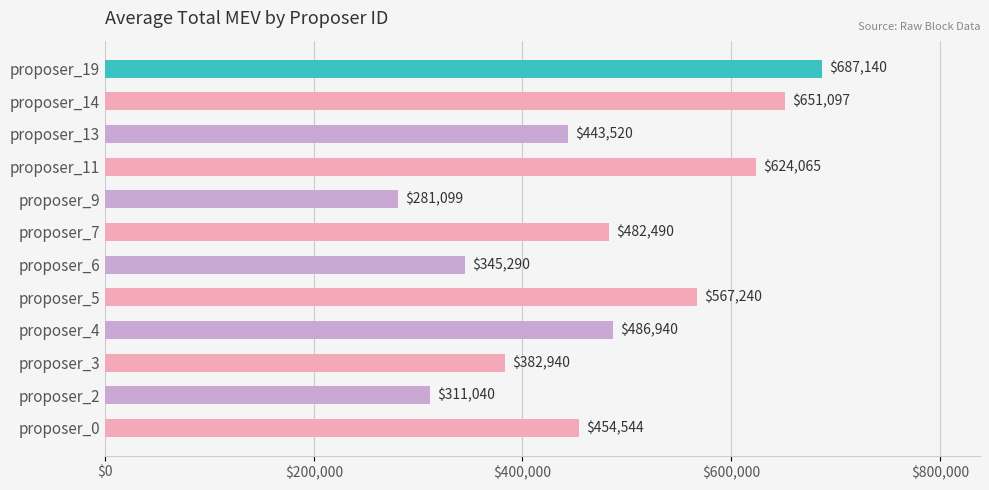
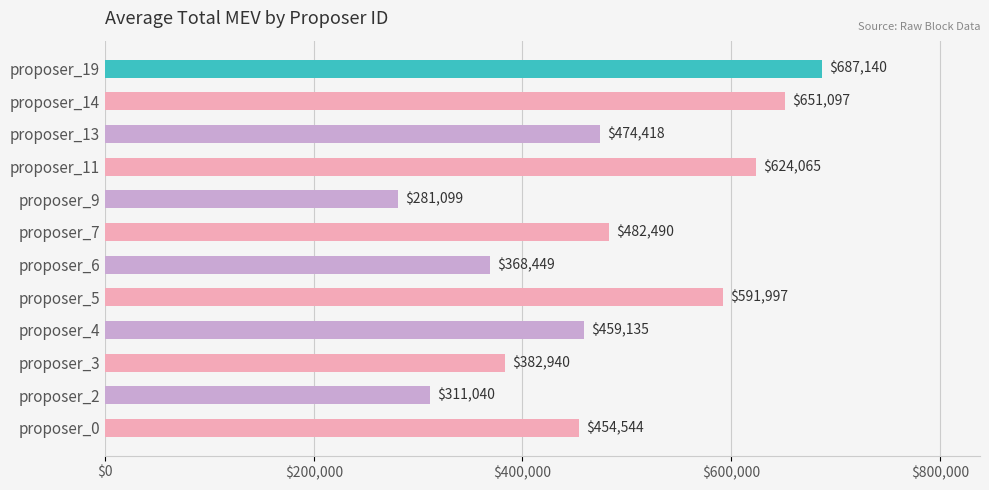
  {
    "proposer_19": "$687,140",
    "proposer_14": "$651,097",
-   "proposer_13": "$443,520",
+   "proposer_13": "$474,418",
    "proposer_11": "$624,065",
    "proposer_9": "$281,099",
    "proposer_7": "$482,490",
-   "proposer_6": "$345,290",
-   "proposer_5": "$567,240",
-   "proposer_4": "$486,940",
+   "proposer_6": "$368,449",
+   "proposer_5": "$591,997",
+   "proposer_4": "$459,135",
    "proposer_3": "$382,940",
    "proposer_2": "$311,040",
    "proposer_0": "$454,544"
  }
